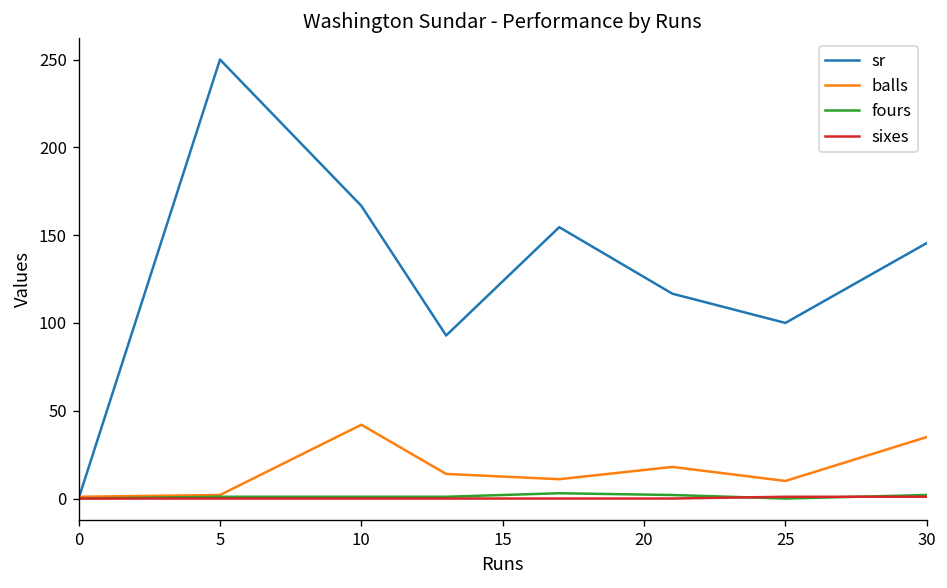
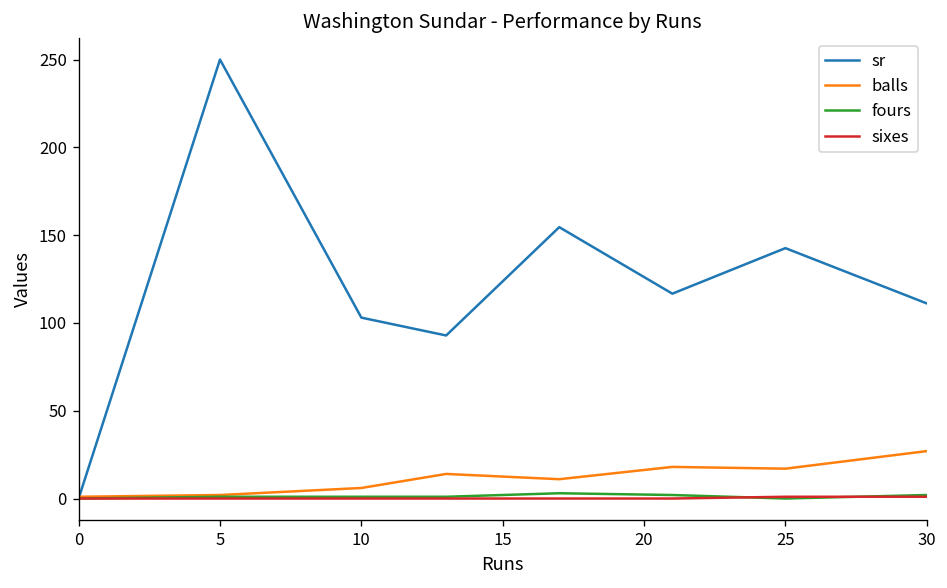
  {
    "sr": {
      "5": 250,
-     "10": 167,
-     "25": 100,
-     "30": 145
+     "10": 103,
+     "25": 143,
+     "30": 111
    },
    "balls": {
-     "10": 42,
-     "25": 10,
-     "30": 35
+     "10": 6,
+     "25": 17,
+     "30": 27
    }
  }
